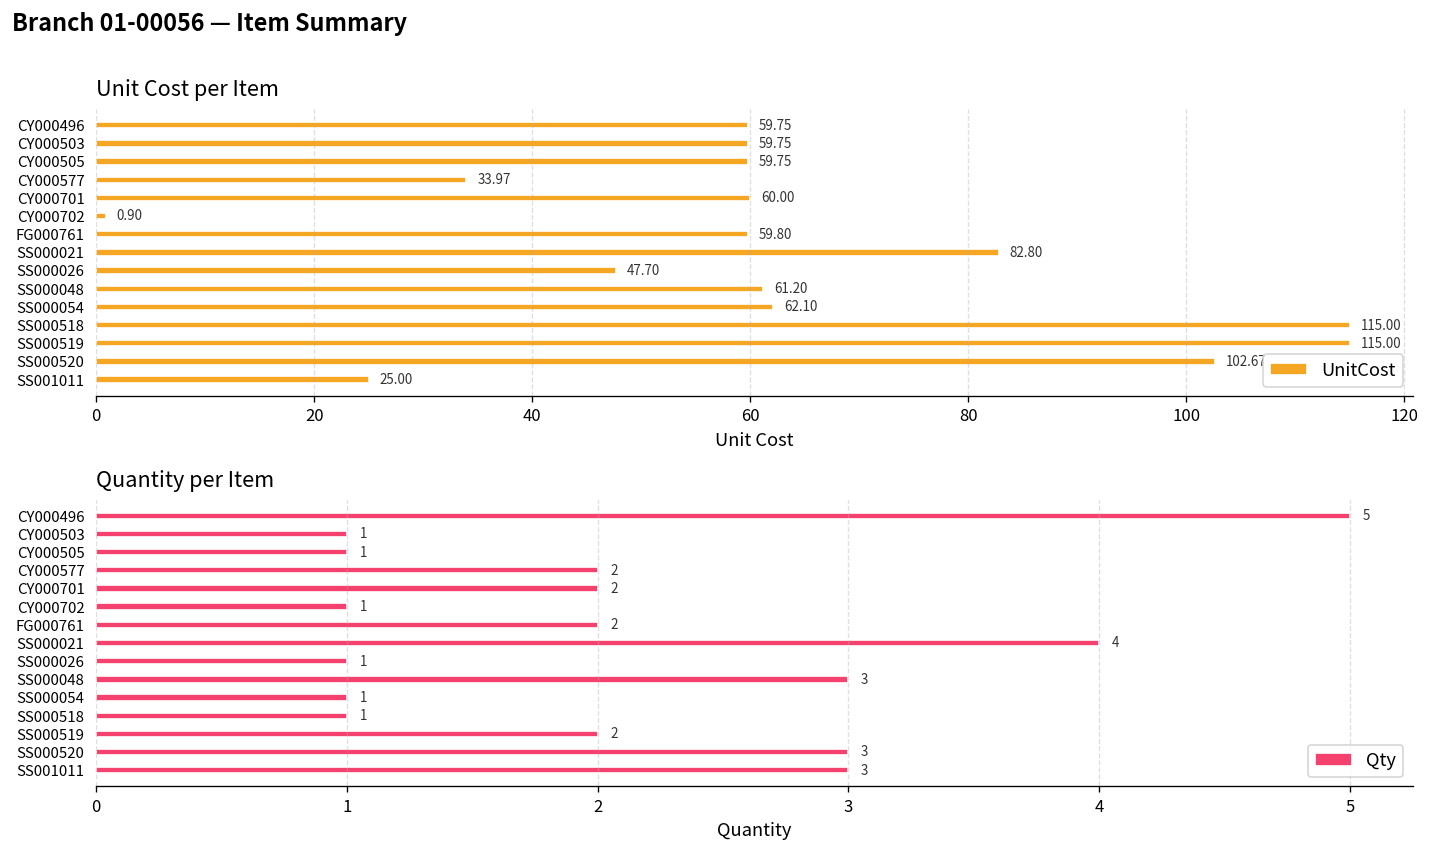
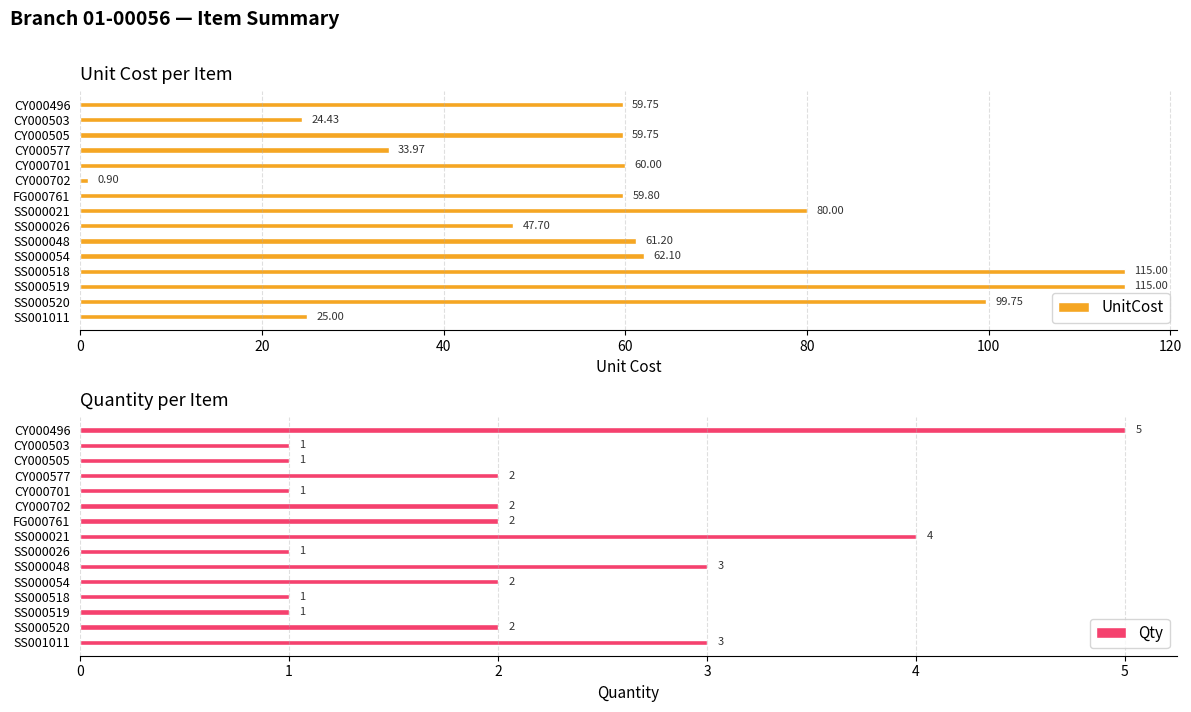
  {
    "Unit Cost per Item": {
      "CY000496": 59.75,
-     "CY000503": 59.75,
+     "CY000503": 24.43,
      "CY000505": 59.75,
      "CY000577": 33.97,
      "CY000701": 60.00,
      "CY000702": 0.90,
      "FG000761": 59.80,
-     "SS000021": 82.80,
+     "SS000021": 80.00,
      "SS000026": 47.70,
      "SS000048": 61.20,
      "SS000054": 62.10,
      "SS000518": 115.00,
      "SS000519": 115.00,
-     "SS000520": 103,
+     "SS000520": 100,
      "SS001011": 25.00
    },
    "Quantity per Item": {
      "CY000496": 5,
      "CY000503": 1,
      "CY000505": 1,
      "CY000577": 2,
-     "CY000701": 2,
-     "CY000702": 1,
+     "CY000701": 1,
+     "CY000702": 2,
      "FG000761": 2,
      "SS000021": 4,
      "SS000026": 1,
      "SS000048": 3,
-     "SS000054": 1,
+     "SS000054": 2,
      "SS000518": 1,
-     "SS000519": 2,
-     "SS000520": 3,
+     "SS000519": 1,
+     "SS000520": 2,
      "SS001011": 3
    }
  }
